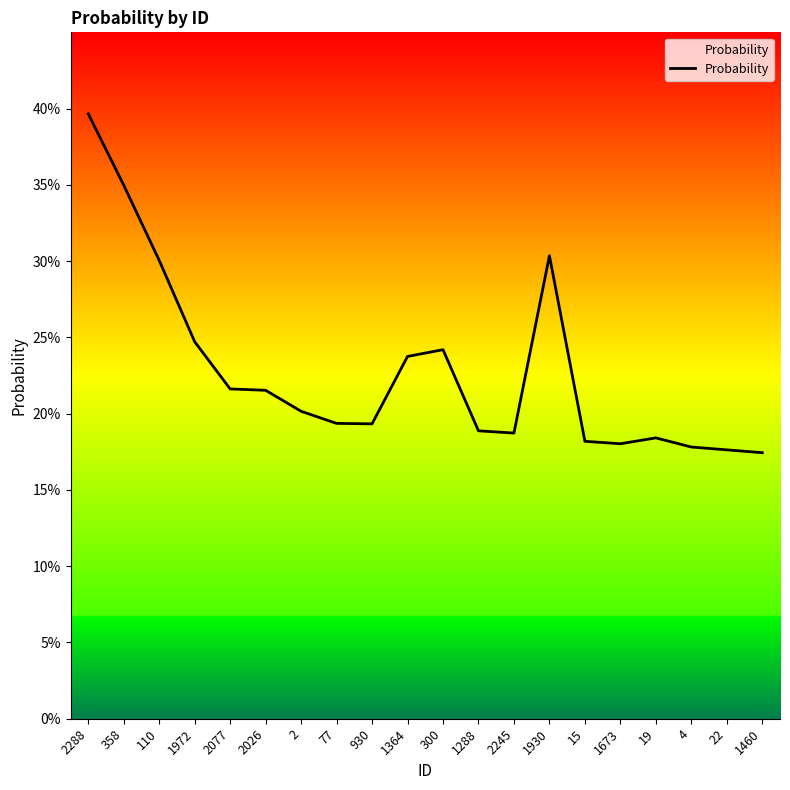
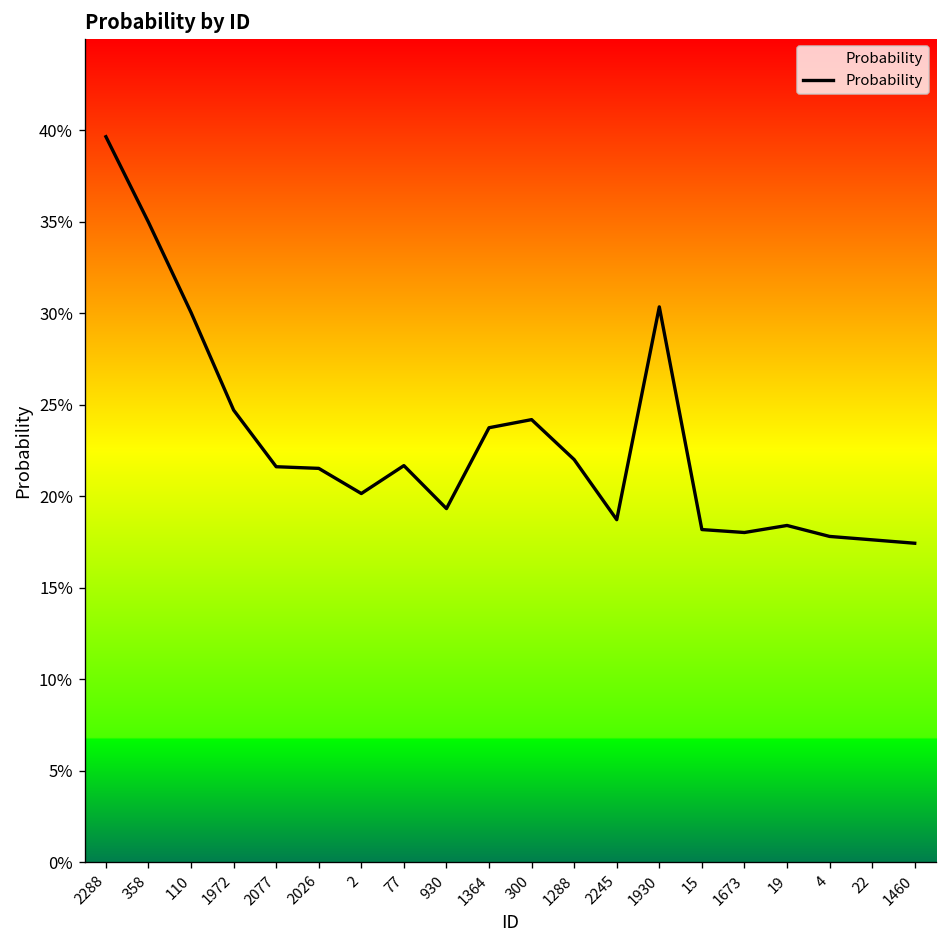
  {
    "2288": "39.7%",
    "358": "35.0%",
    "110": "30.0%",
    "1972": "24.7%",
    "2077": "21.6%",
    "2026": "21.5%",
    "2": "20.2%",
-   "77": "19.4%",
+   "77": "21.7%",
    "930": "19.3%",
    "1364": "23.8%",
    "300": "24.2%",
-   "1288": "18.9%",
+   "1288": "22.0%",
    "2245": "18.7%",
    "1930": "30.4%",
    "15": "18.2%",
    "1673": "18.0%",
    "19": "18.4%",
    "4": "17.8%",
    "22": "17.6%",
    "1460": "17.4%"
  }
